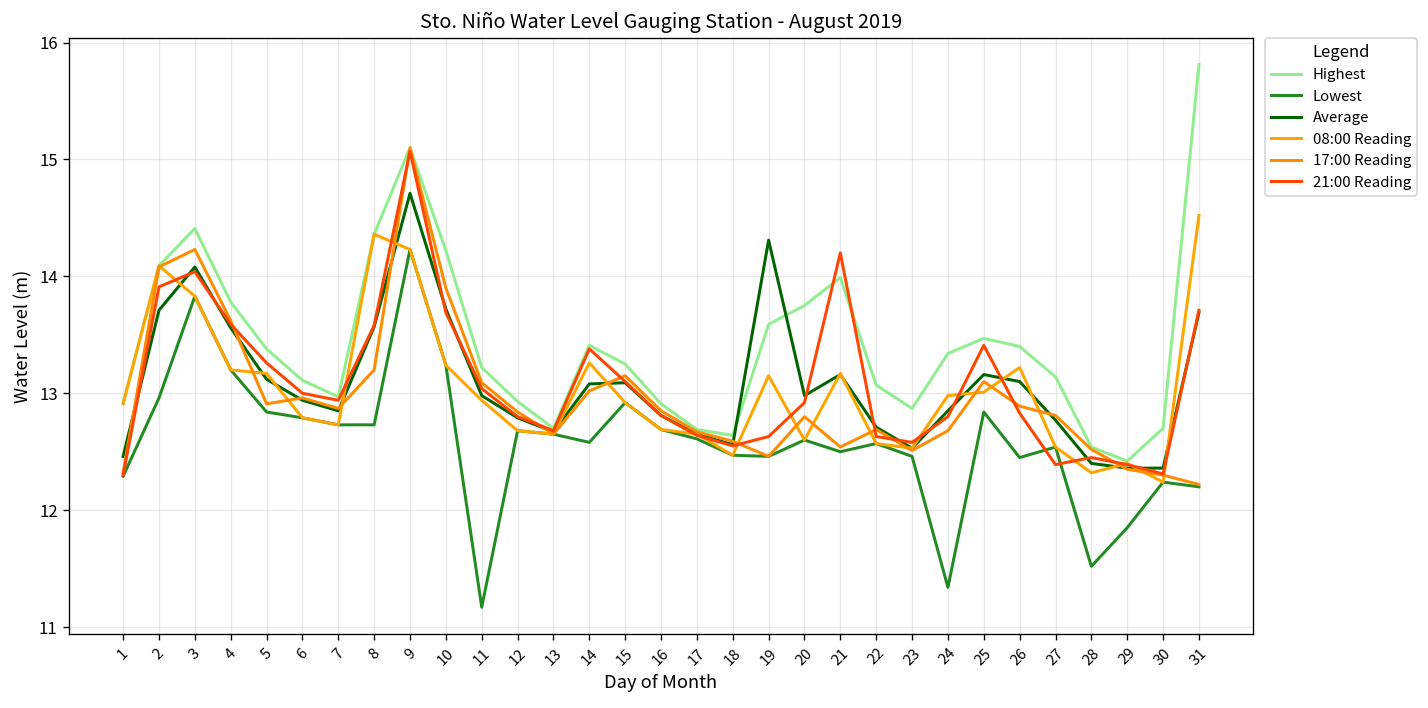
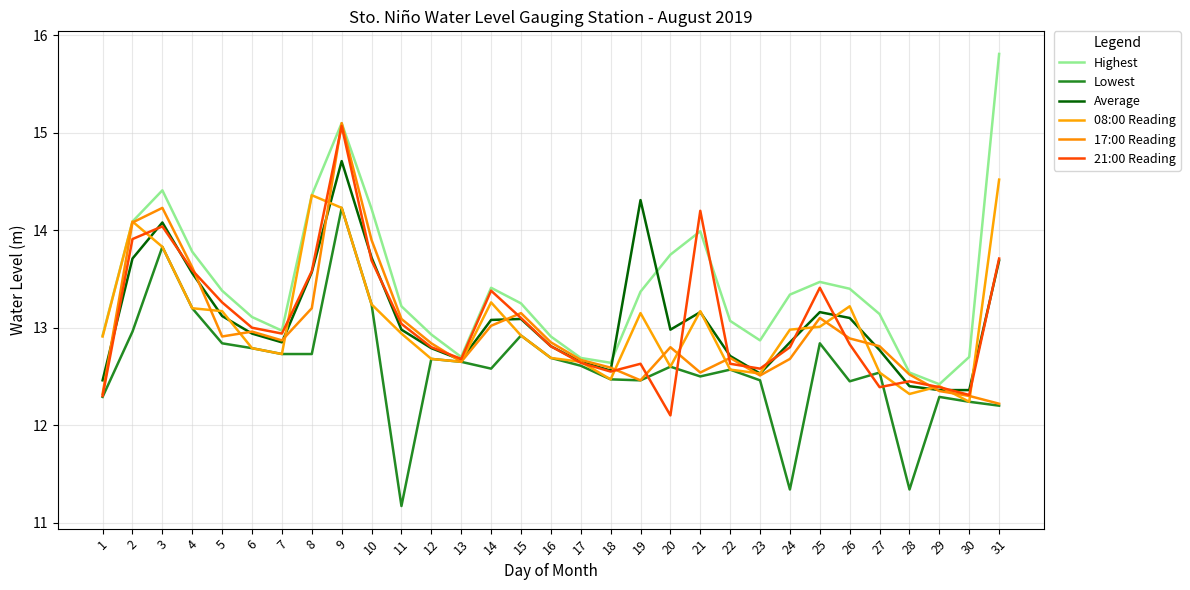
  {
    "Highest": {
      "3": 14.4,
      "4": 13.8,
      "5": 13.4,
      "6": 13.1,
      "7": 13.0,
      "10": 14.2,
      "11": 13.2,
      "12": 12.9,
      "14": 13.4,
      "15": 13.3,
      "16": 12.9,
      "18": 12.6,
-     "19": 13.6,
+     "19": 13.4,
      "20": 13.8,
      "21": 14.0,
      "22": 13.1,
      "23": 12.9,
      "24": 13.3,
      "25": 13.5,
      "26": 13.4,
      "27": 13.1,
      "30": 12.7,
      "31": 15.8
    },
    "Lowest": {
      "2": 13.0,
      "5": 12.8,
      "8": 12.7,
      "11": 11.2,
      "14": 12.6,
      "17": 12.6,
      "21": 12.5,
      "23": 12.5,
      "24": 11.3,
      "25": 12.8,
      "26": 12.5,
-     "28": 11.5,
-     "29": 11.9
+     "28": 11.3,
+     "29": 12.3
    },
    "Average": {
      "1": 12.5,
      "2": 13.7,
      "3": 14.1,
      "4": 13.6,
      "5": 13.1,
      "9": 14.7,
      "10": 13.7,
      "11": 13.0,
      "14": 13.1,
      "19": 14.3,
      "20": 13.0,
      "24": 12.9,
      "25": 13.2,
      "26": 13.1,
      "27": 12.8,
      "28": 12.4,
      "30": 12.4
    },
    "21:00 Reading": {
      "2": 13.9,
      "3": 14.0,
      "4": 13.6,
      "5": 13.3,
      "6": 13.0,
      "7": 12.9,
      "9": 15.1,
      "10": 13.7,
      "11": 13.0,
      "14": 13.4,
      "19": 12.6,
-     "20": 12.9,
+     "20": 12.1,
      "21": 14.2,
      "22": 12.6,
      "23": 12.6,
      "24": 12.8,
      "25": 13.4,
      "26": 12.8,
      "27": 12.4,
      "28": 12.5
    }
  }
